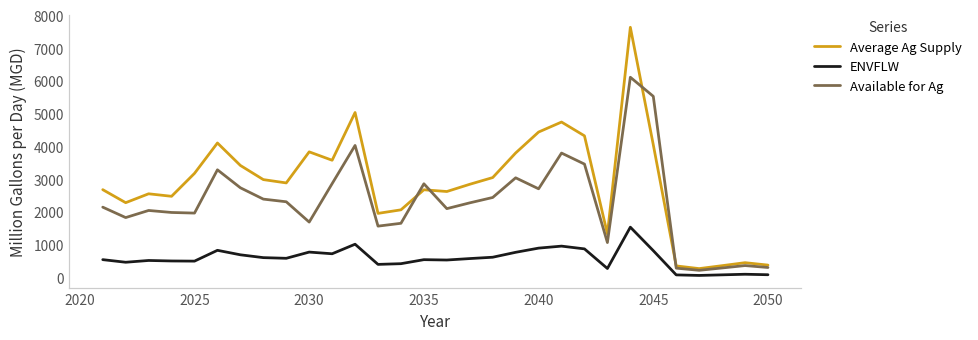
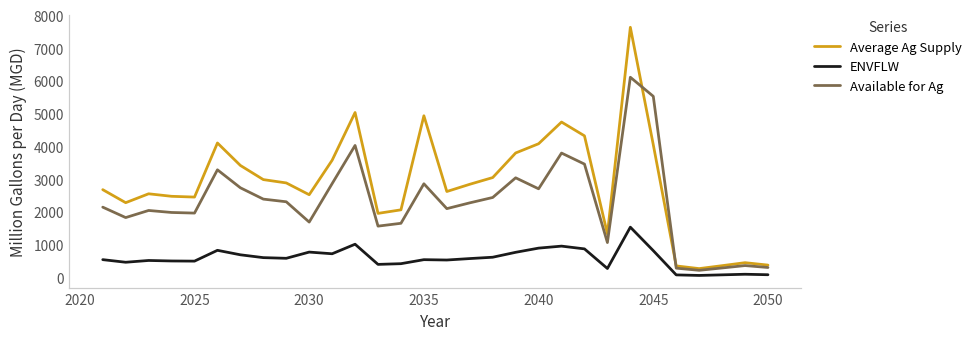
  {
    "Average Ag Supply": {
-     "2025": 3200,
-     "2030": 3800,
-     "2035": 2700,
-     "2040": 4400,
+     "2025": 2400,
+     "2030": 2500,
+     "2035": 4900,
+     "2040": 4100,
      "2045": 4000
    },
    "ENVFLW": {
      "2025": 500,
      "2030": 800,
      "2035": 500,
      "2040": 900,
      "2045": 800,
      "2050": 100
    },
    "Available for Ag": {
      "2025": 2000,
      "2030": 1700,
      "2035": 2900,
      "2040": 2700,
      "2045": 5500
    }
  }
